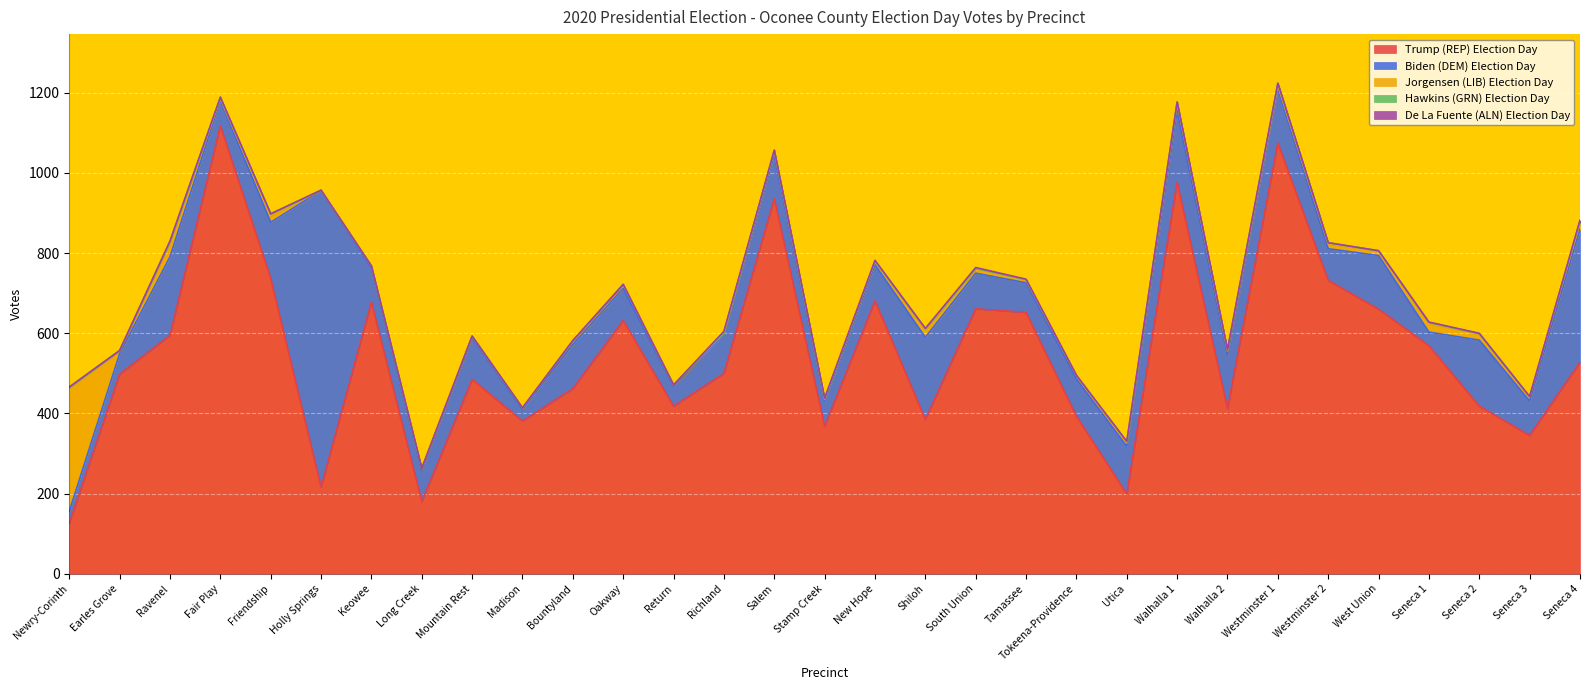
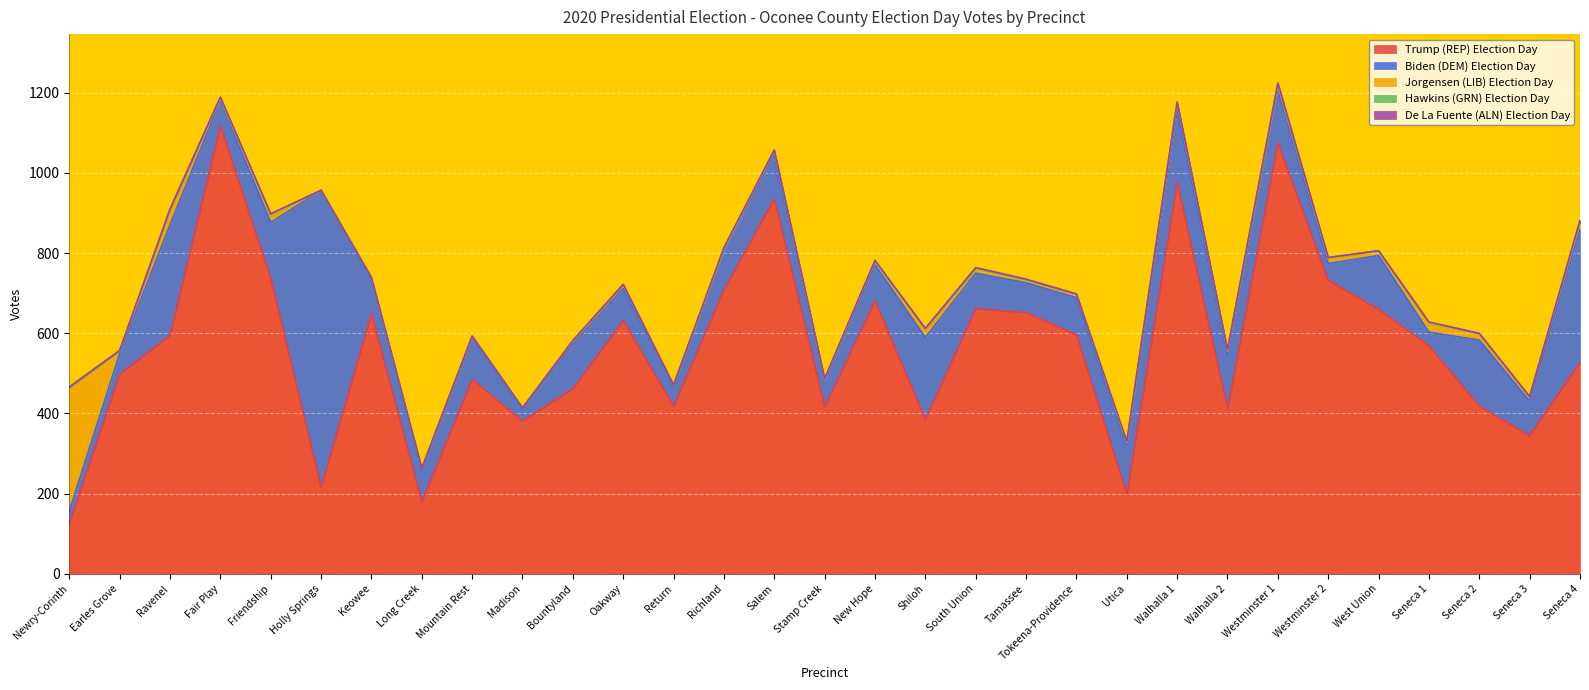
  {
    "Trump (REP) Election Day": {
      "Newry-Corinth": 130,
      "Earles Grove": 500,
      "Ravenel": 600,
      "Fair Play": 1120,
      "Friendship": 740,
      "Holly Springs": 220,
-     "Keowee": 680,
+     "Keowee": 650,
      "Long Creek": 180,
      "Mountain Rest": 490,
      "Madison": 380,
      "Bountyland": 460,
      "Oakway": 630,
      "Return": 420,
-     "Richland": 500,
+     "Richland": 710,
      "Salem": 940,
-     "Stamp Creek": 370,
+     "Stamp Creek": 420,
      "New Hope": 680,
      "Shiloh": 390,
      "South Union": 660,
      "Tamassee": 650,
-     "Tokeena-Providence": 390,
+     "Tokeena-Providence": 600,
      "Utica": 200,
      "Walhalla 1": 980,
      "Walhalla 2": 410,
      "Westminster 1": 1080,
      "Westminster 2": 730,
      "West Union": 660,
      "Seneca 1": 570,
      "Seneca 2": 420,
      "Seneca 3": 350,
      "Seneca 4": 530
    },
    "Biden (DEM) Election Day": {
      "Newry-Corinth": 30,
      "Earles Grove": 50,
-     "Ravenel": 200,
+     "Ravenel": 280,
      "Friendship": 140,
      "Bountyland": 110,
      "Oakway": 80,
      "Salem": 110,
      "New Hope": 90,
      "Shiloh": 210,
      "South Union": 90,
      "Tamassee": 70,
      "Tokeena-Providence": 90,
      "Utica": 120,
      "Walhalla 1": 180,
      "Walhalla 2": 130,
      "Westminster 1": 130,
-     "Westminster 2": 80,
+     "Westminster 2": 40,
      "West Union": 130,
      "Seneca 1": 30,
      "Seneca 2": 170,
      "Seneca 3": 90,
      "Seneca 4": 330
    }
  }
